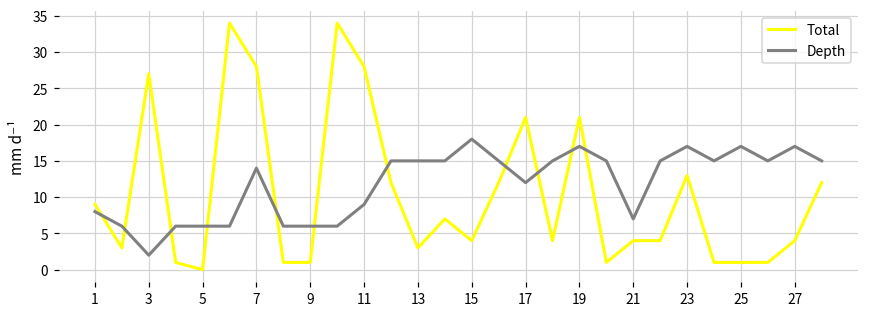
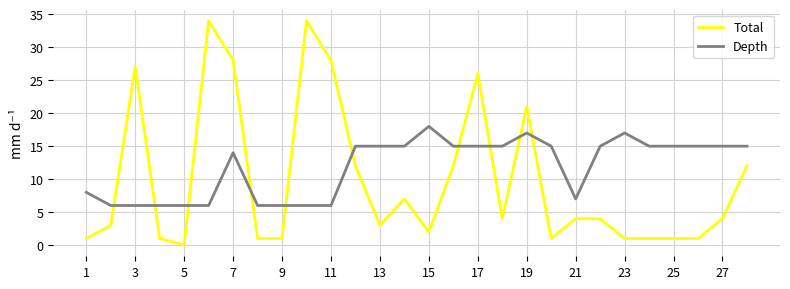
  {
    "Total": {
-     "1": 9,
+     "1": 1,
      "3": 27,
      "5": 0,
      "7": 28,
      "9": 1,
      "11": 28,
      "13": 3,
-     "15": 4,
-     "17": 21,
+     "15": 2,
+     "17": 26,
      "19": 21,
      "21": 4,
-     "23": 13,
+     "23": 1,
      "25": 1,
      "27": 4
    },
    "Depth": {
      "1": 8,
-     "3": 2,
+     "3": 6,
      "5": 6,
      "7": 14,
      "9": 6,
-     "11": 9,
+     "11": 6,
      "13": 15,
      "15": 18,
-     "17": 12,
+     "17": 15,
      "19": 17,
      "21": 7,
      "23": 17,
-     "25": 17,
-     "27": 17
+     "25": 15,
+     "27": 15
    }
  }
